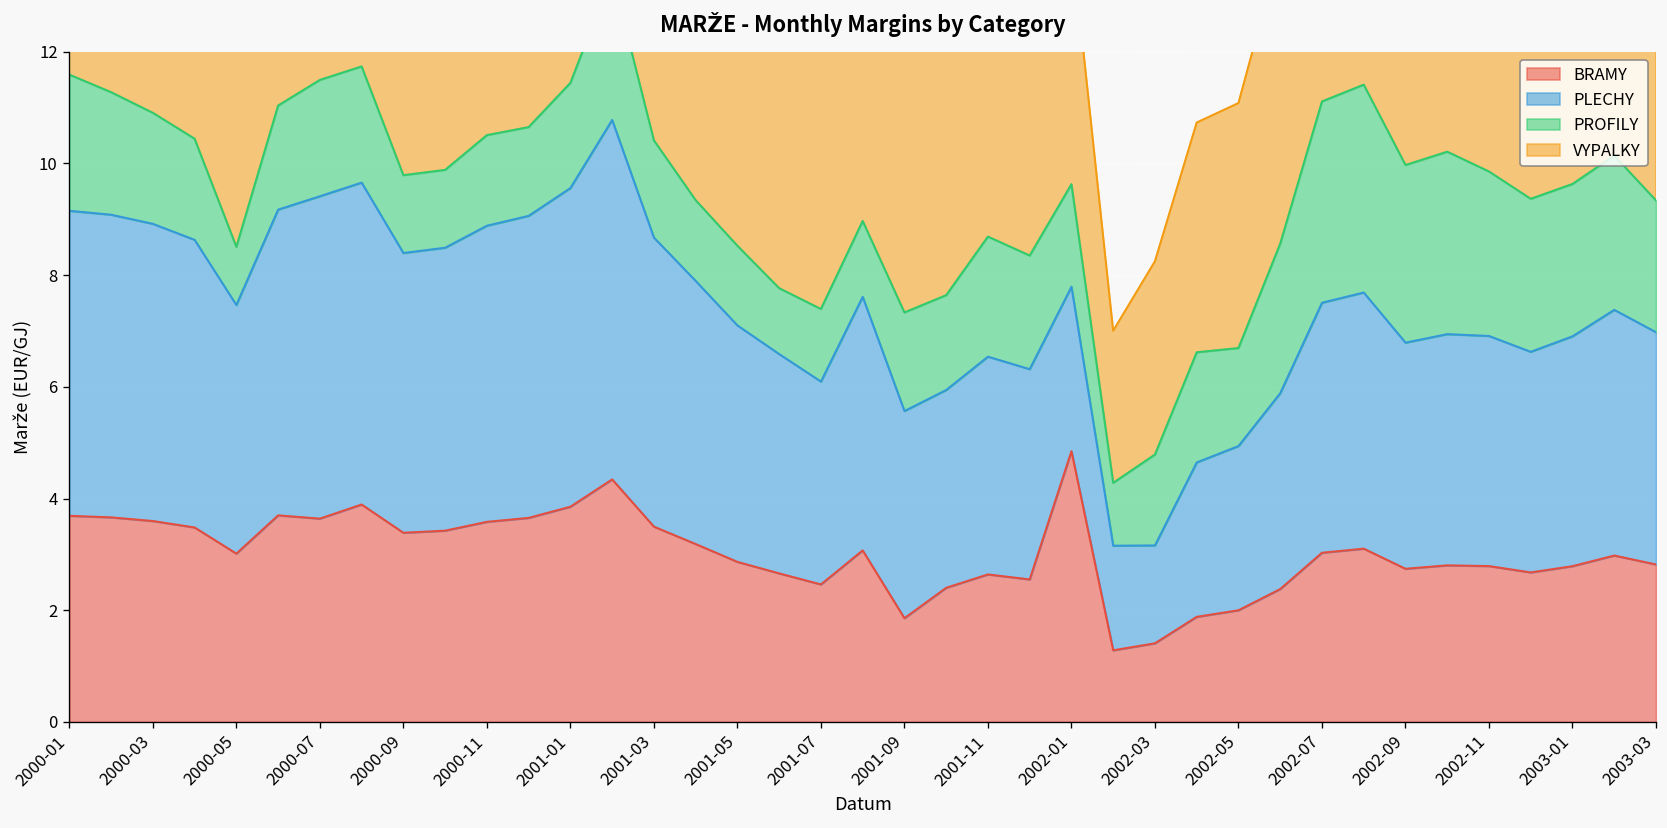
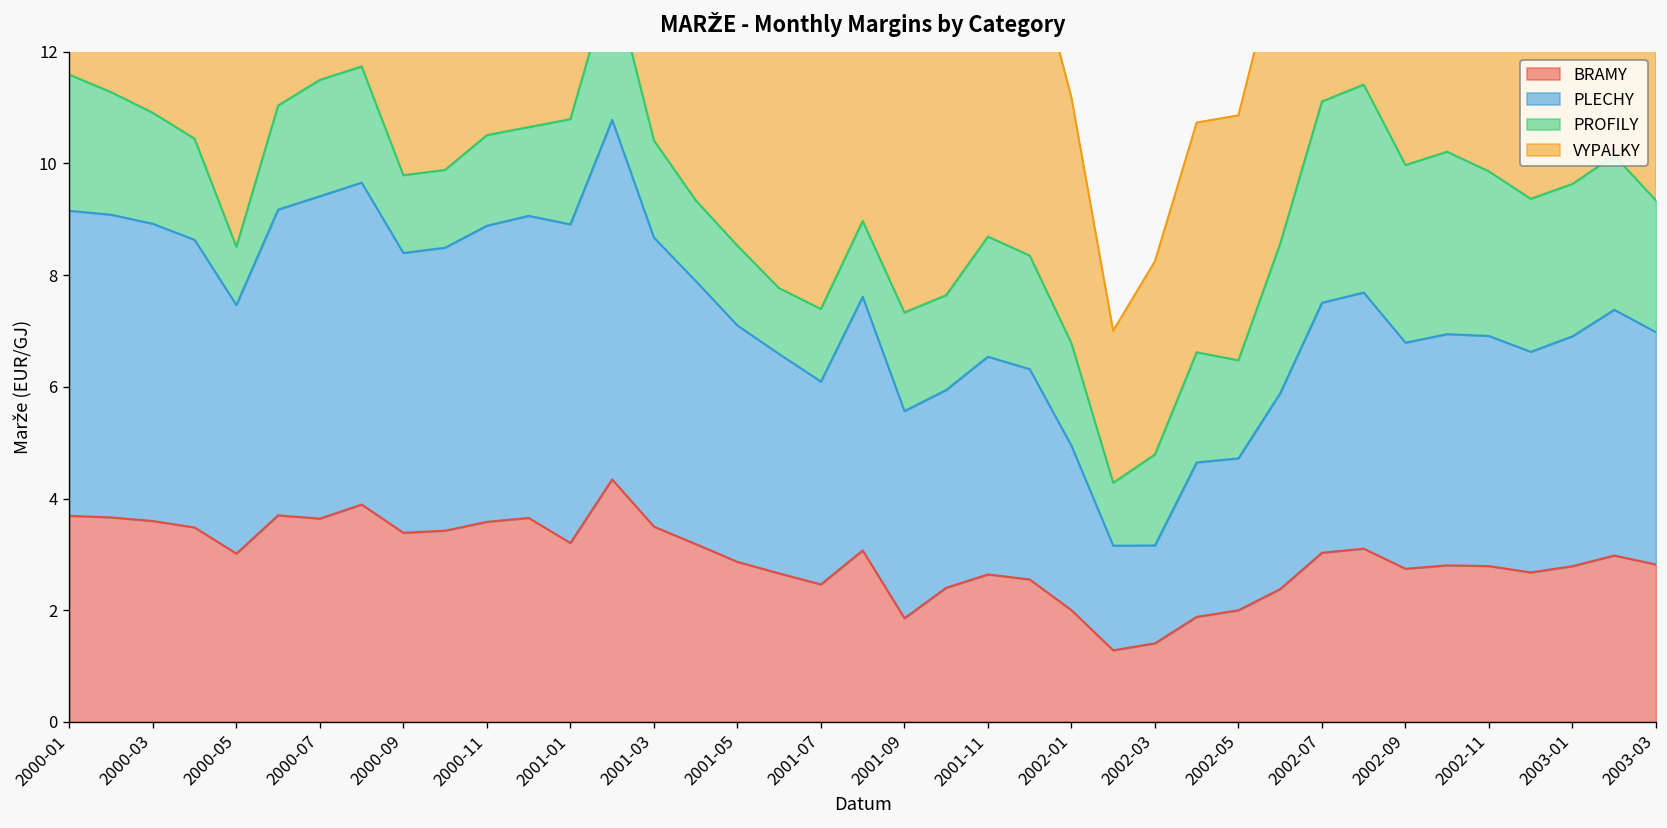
  {
    "BRAMY": {
      "2000-01": 3.7,
      "2000-03": 3.6,
      "2000-05": 3.0,
      "2000-07": 3.6,
      "2000-09": 3.4,
      "2000-11": 3.6,
-     "2001-01": 3.9,
+     "2001-01": 3.2,
      "2001-03": 3.5,
      "2001-05": 2.9,
      "2001-07": 2.5,
      "2001-09": 1.9,
      "2001-11": 2.6,
-     "2002-01": 4.8,
+     "2002-01": 2.0,
      "2002-03": 1.4,
      "2002-05": 2.0,
      "2002-07": 3.0,
      "2002-09": 2.7,
      "2002-11": 2.8,
      "2003-01": 2.8,
      "2003-03": 2.8
    },
    "PLECHY": {
      "2000-01": 5.5,
      "2000-03": 5.3,
      "2000-05": 4.5,
      "2000-07": 5.8,
      "2000-09": 5.0,
      "2000-11": 5.3,
      "2001-01": 5.7,
      "2001-03": 5.2,
      "2001-05": 4.2,
      "2001-07": 3.6,
      "2001-09": 3.7,
      "2001-11": 3.9,
      "2002-01": 2.9,
      "2002-03": 1.8,
-     "2002-05": 2.9,
+     "2002-05": 2.7,
      "2002-07": 4.5,
      "2002-09": 4.0,
      "2002-11": 4.1,
      "2003-01": 4.1,
      "2003-03": 4.2
    },
    "PROFILY": {
      "2000-01": 2.4,
      "2000-03": 2.0,
      "2000-05": 1.0,
      "2000-07": 2.1,
      "2000-09": 1.4,
      "2000-11": 1.6,
      "2001-01": 1.9,
      "2001-03": 1.7,
      "2001-05": 1.4,
      "2001-07": 1.3,
      "2001-09": 1.8,
      "2001-11": 2.2,
      "2002-01": 1.8,
      "2002-03": 1.6,
      "2002-05": 1.8,
      "2002-07": 3.6,
      "2002-09": 3.2,
      "2002-11": 2.9,
      "2003-01": 2.7,
      "2003-03": 2.4
    },
    "VYPALKY": {
      "2002-03": 3.5,
      "2002-05": 4.4
    }
  }
